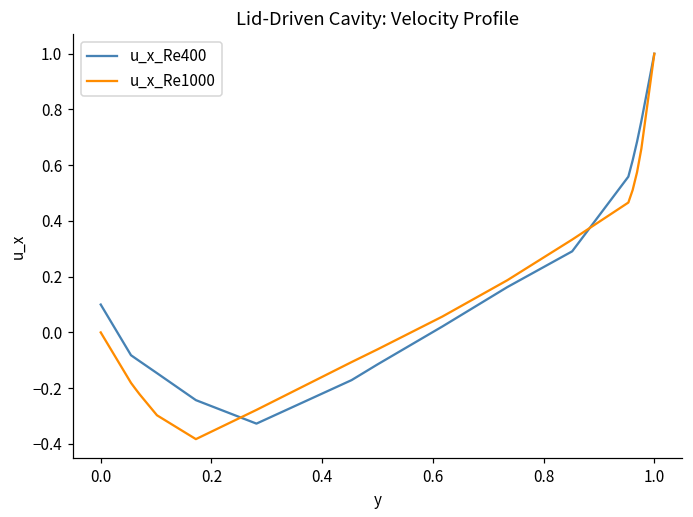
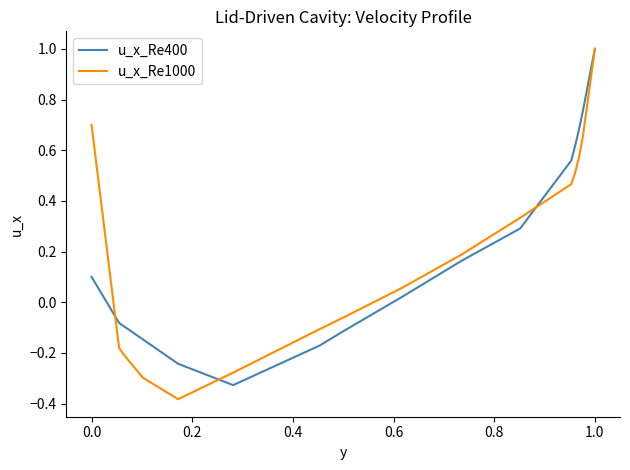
  {
    "u_x_Re400": {
      "0.0": 0.1
    },
    "u_x_Re1000": {
-     "0.0": 0.0
+     "0.0": 0.7
    }
  }
